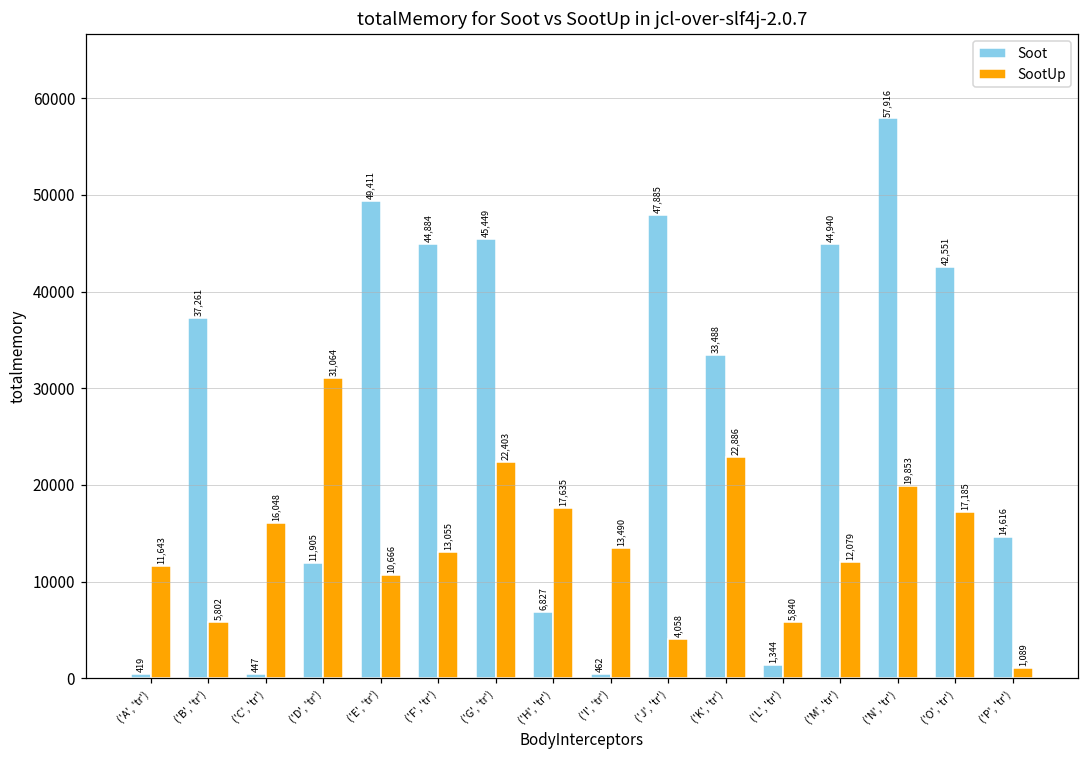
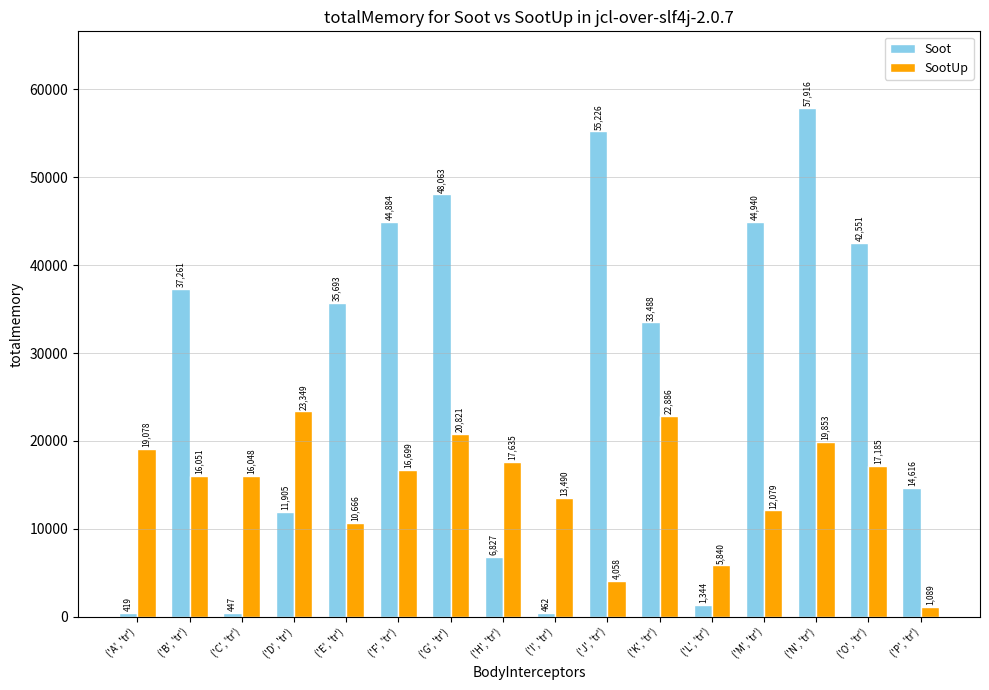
  {
    "Soot": {
      "('A', 'tr')": "419",
      "('B', 'tr')": "37,261",
      "('C', 'tr')": "447",
      "('D', 'tr')": "11,905",
-     "('E', 'tr')": "49,411",
+     "('E', 'tr')": "35,693",
      "('F', 'tr')": "44,884",
-     "('G', 'tr')": "45,449",
+     "('G', 'tr')": "48,063",
      "('H', 'tr')": "6,827",
      "('I', 'tr')": "462",
-     "('J', 'tr')": "47,885",
+     "('J', 'tr')": "55,226",
      "('K', 'tr')": "33,488",
      "('L', 'tr')": "1,344",
      "('M', 'tr')": "44,940",
      "('N', 'tr')": "57,916",
      "('O', 'tr')": "42,551",
      "('P', 'tr')": "14,616"
    },
    "SootUp": {
-     "('A', 'tr')": "11,643",
-     "('B', 'tr')": "5,802",
+     "('A', 'tr')": "19,078",
+     "('B', 'tr')": "16,051",
      "('C', 'tr')": "16,048",
-     "('D', 'tr')": "31,064",
+     "('D', 'tr')": "23,349",
      "('E', 'tr')": "10,666",
-     "('F', 'tr')": "13,055",
-     "('G', 'tr')": "22,403",
+     "('F', 'tr')": "16,699",
+     "('G', 'tr')": "20,821",
      "('H', 'tr')": "17,635",
      "('I', 'tr')": "13,490",
      "('J', 'tr')": "4,058",
      "('K', 'tr')": "22,886",
      "('L', 'tr')": "5,840",
      "('M', 'tr')": "12,079",
      "('N', 'tr')": "19,853",
      "('O', 'tr')": "17,185",
      "('P', 'tr')": "1,089"
    }
  }
